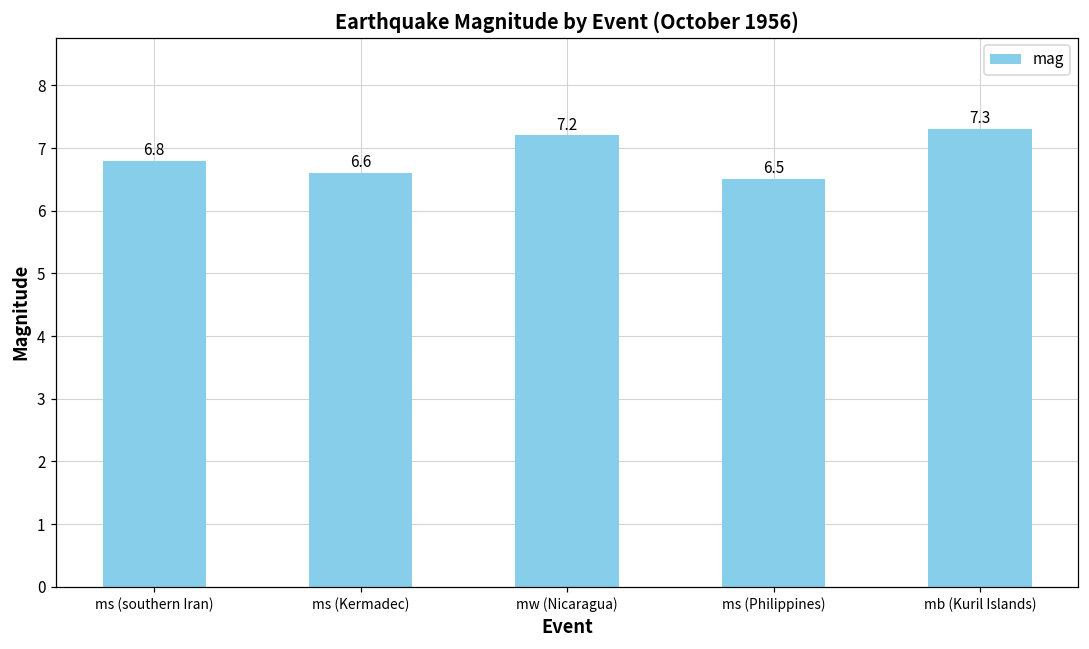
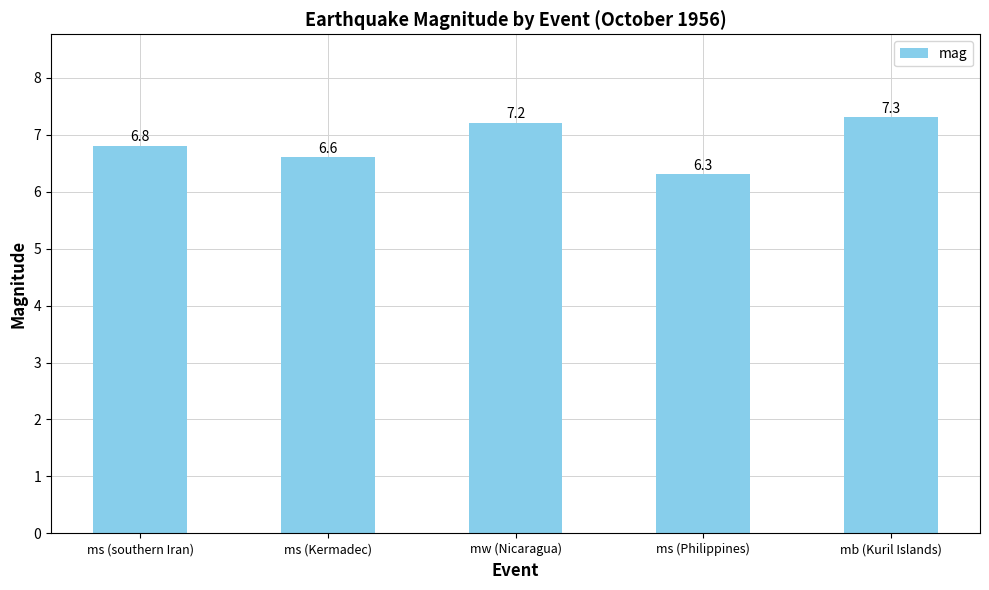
  {
    "ms (southern Iran)": 6.8,
    "ms (Kermadec)": 6.6,
    "mw (Nicaragua)": 7.2,
-   "ms (Philippines)": 6.5,
+   "ms (Philippines)": 6.3,
    "mb (Kuril Islands)": 7.3
  }
